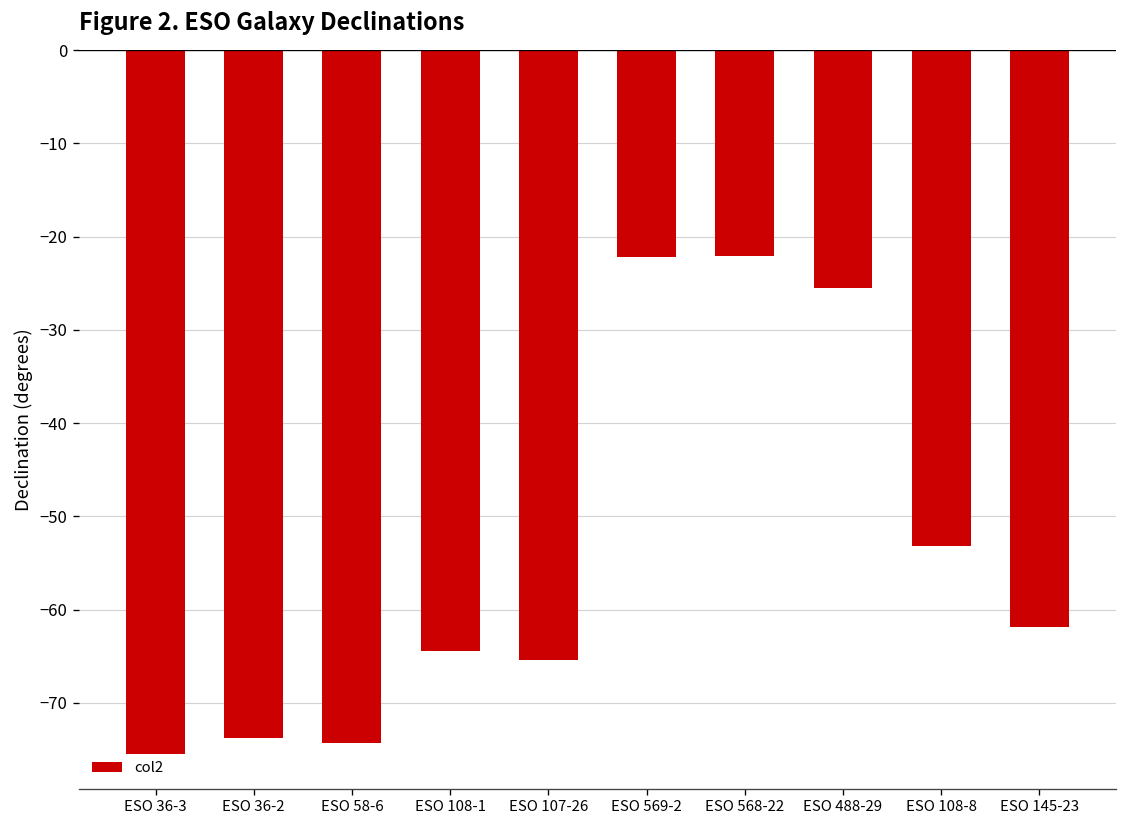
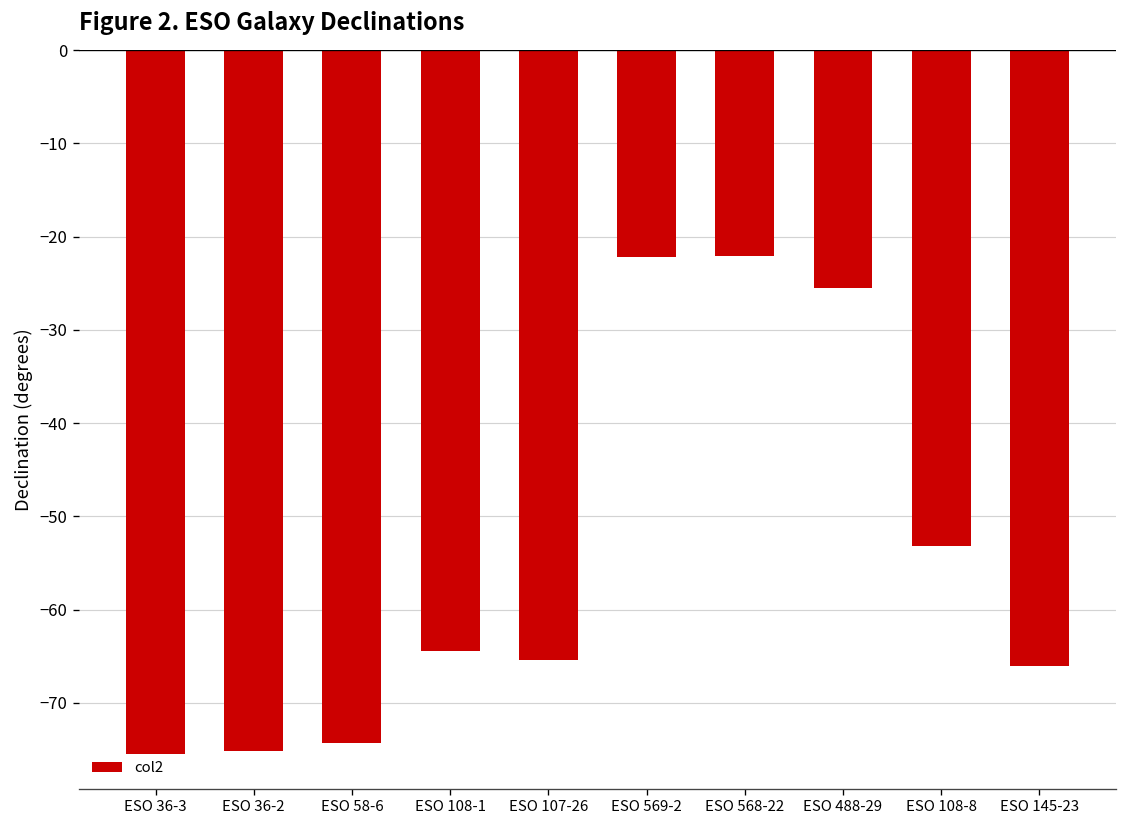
  {
    "ESO 36-3": -75,
-   "ESO 36-2": -74,
+   "ESO 36-2": -75,
    "ESO 58-6": -74,
    "ESO 108-1": -64,
    "ESO 107-26": -65,
    "ESO 569-2": -22,
    "ESO 568-22": -22,
    "ESO 488-29": -26,
    "ESO 108-8": -53,
-   "ESO 145-23": -62
+   "ESO 145-23": -66
  }
